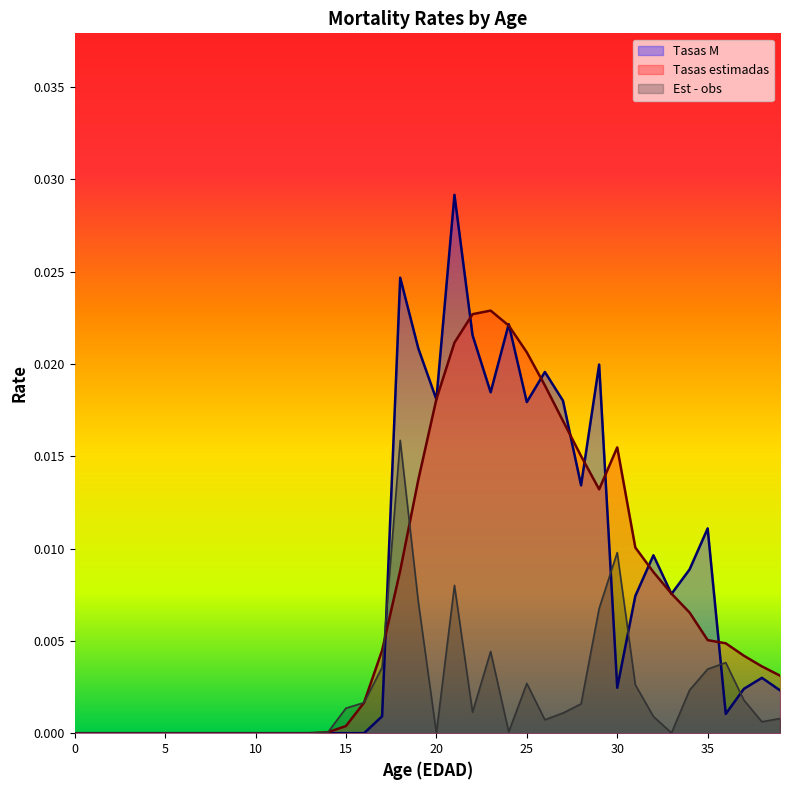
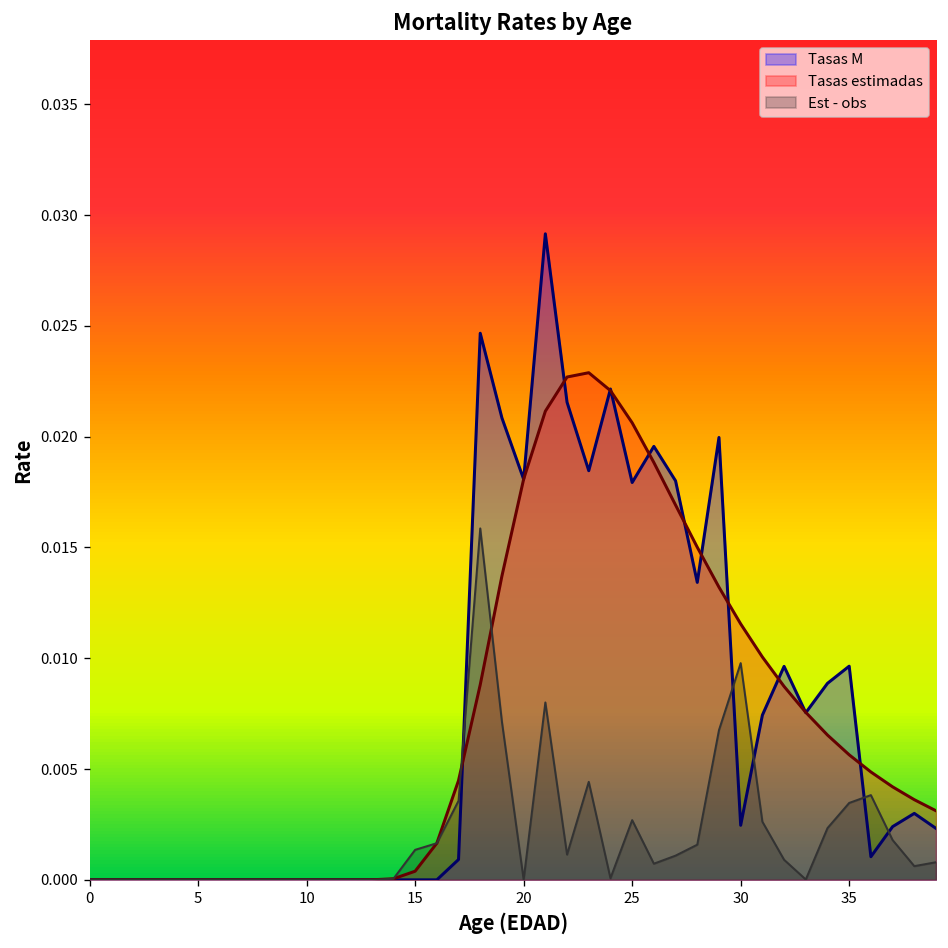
  {
    "Tasas M": {
      "15": 0.0000,
      "25": 0.0179,
      "30": 0.0025,
-     "35": 0.0111
+     "35": 0.0096
    },
    "Tasas estimadas": {
      "15": 0.0004,
      "25": 0.0206,
-     "30": 0.0155,
-     "35": 0.0050
+     "30": 0.0116,
+     "35": 0.0056
    },
    "Est - obs": {
      "15": 0.0014,
      "20": 0.0000,
      "25": 0.0027,
      "30": 0.0098,
      "35": 0.0035
    }
  }
